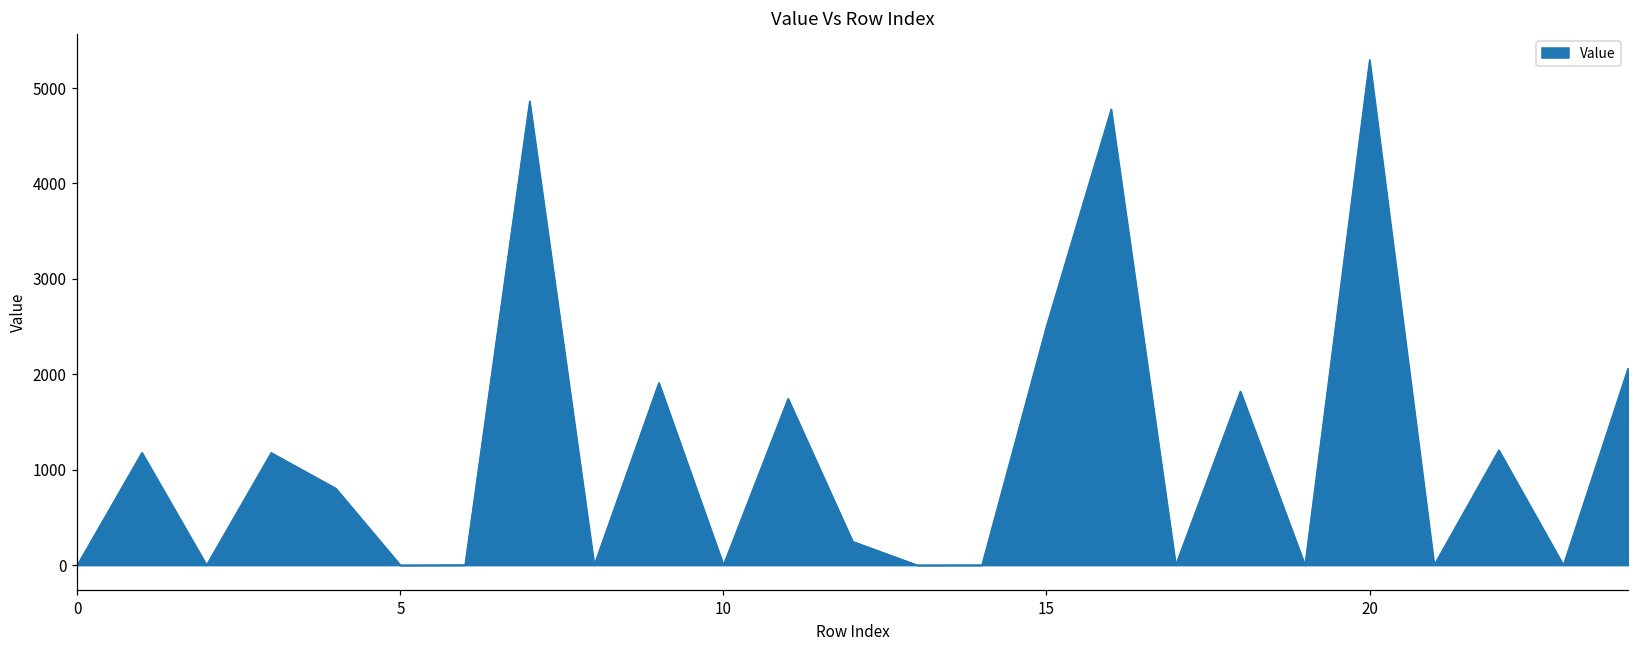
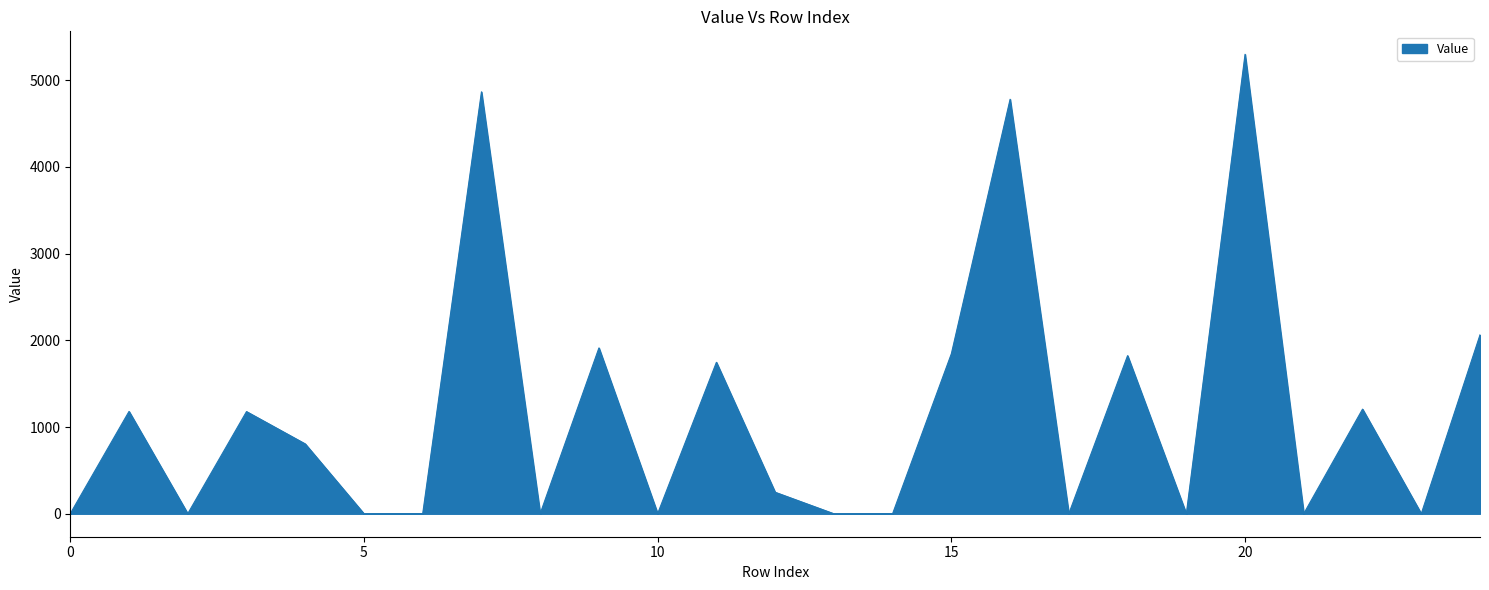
  {
    "0": 0,
    "5": 0,
    "10": 0,
-   "15": 2500,
+   "15": 1800,
    "20": 5300
  }
